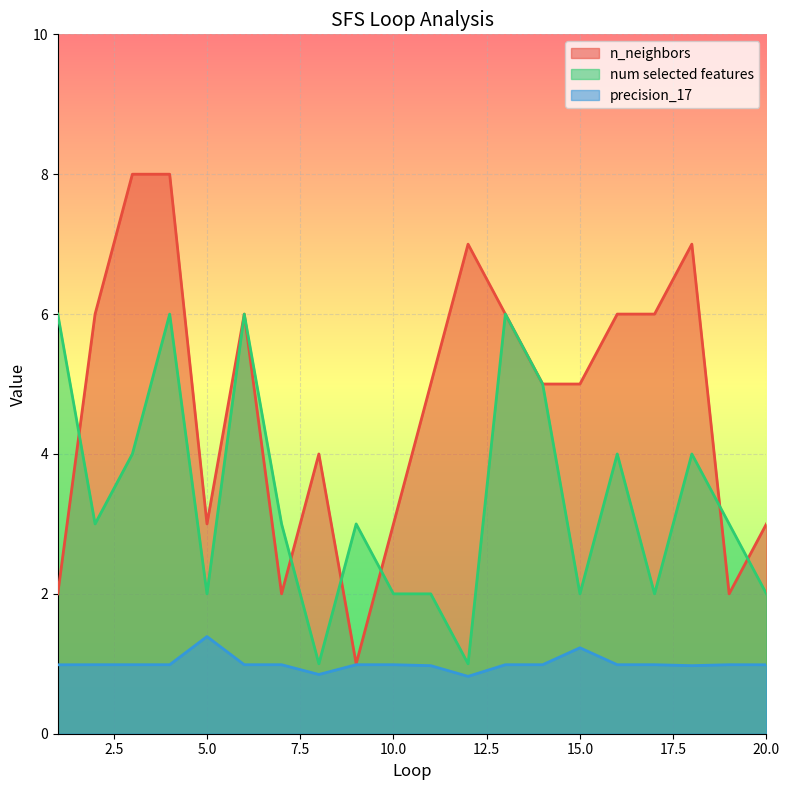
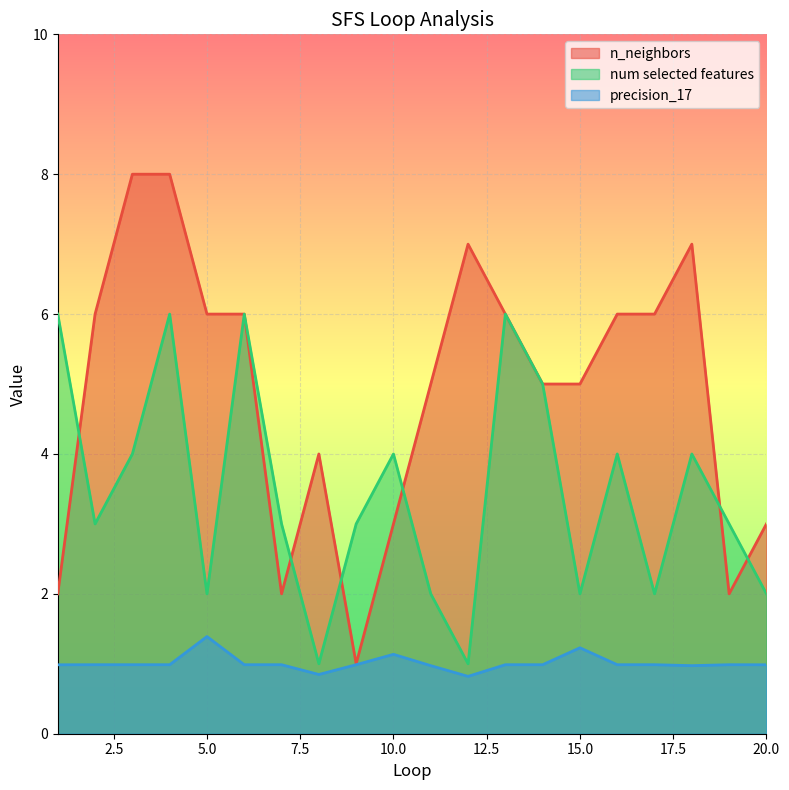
  {
    "n_neighbors": {
-     "5.0": 3,
+     "5.0": 6,
      "10.0": 3,
      "15.0": 5,
      "20.0": 3
    },
    "num selected features": {
      "5.0": 2,
-     "10.0": 2,
+     "10.0": 4,
      "15.0": 2,
      "20.0": 2
    },
    "precision_17": {
      "5.0": 1.4,
-     "10.0": 1.0,
+     "10.0": 1.1,
      "15.0": 1.2,
      "20.0": 1.0
    }
  }
